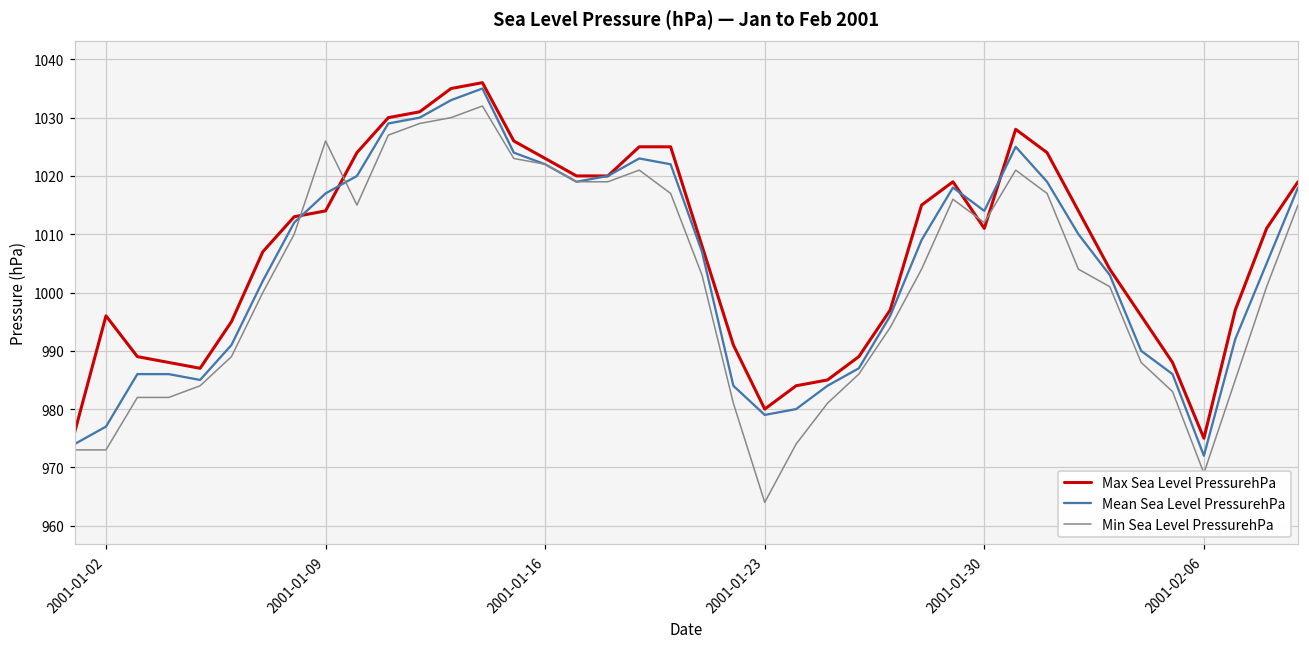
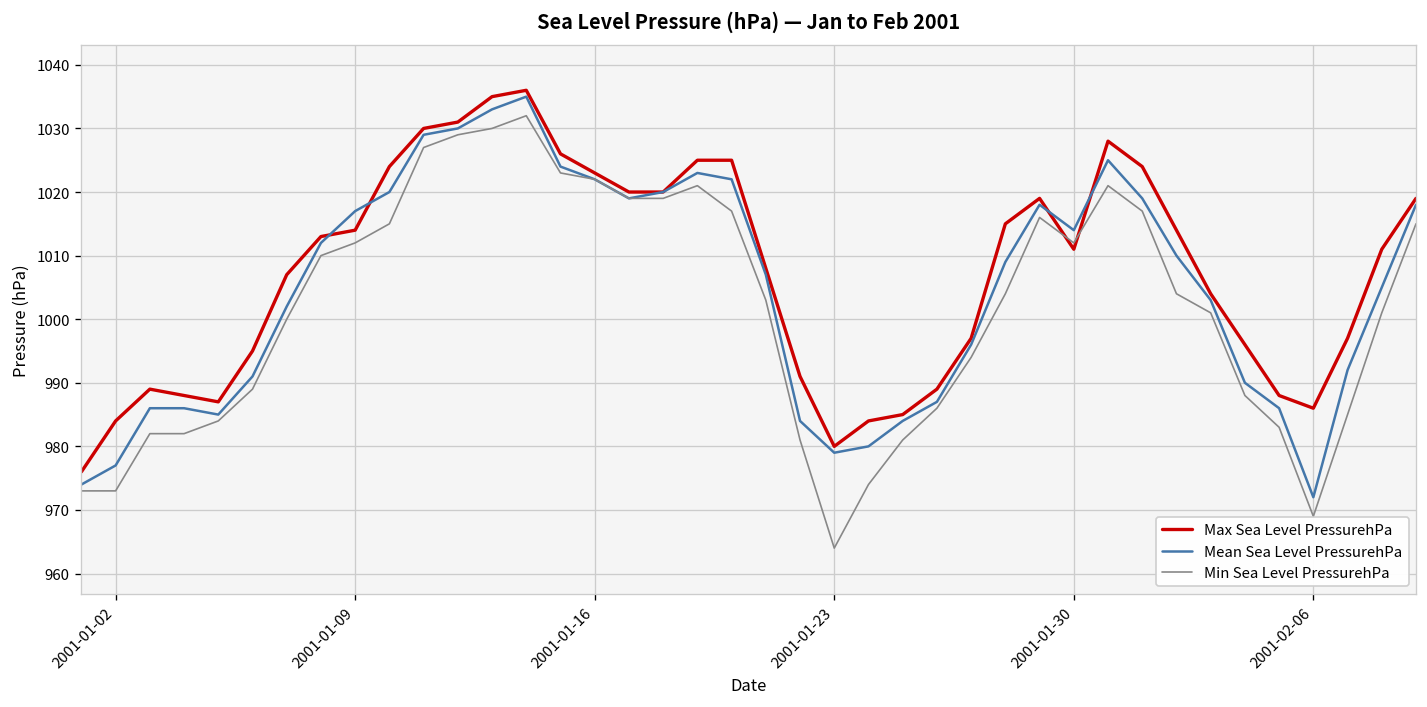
  {
    "Max Sea Level PressurehPa": {
-     "2001-01-02": 996,
+     "2001-01-02": 984,
      "2001-01-09": 1014,
      "2001-01-16": 1023,
      "2001-01-23": 980,
      "2001-01-30": 1011,
-     "2001-02-06": 975
+     "2001-02-06": 986
    },
    "Mean Sea Level PressurehPa": {
      "2001-01-02": 977,
      "2001-01-09": 1017,
      "2001-01-23": 979,
      "2001-01-30": 1014,
      "2001-02-06": 972
    },
    "Min Sea Level PressurehPa": {
      "2001-01-02": 973,
-     "2001-01-09": 1026,
+     "2001-01-09": 1012,
      "2001-01-23": 964,
      "2001-01-30": 1012
    }
  }
